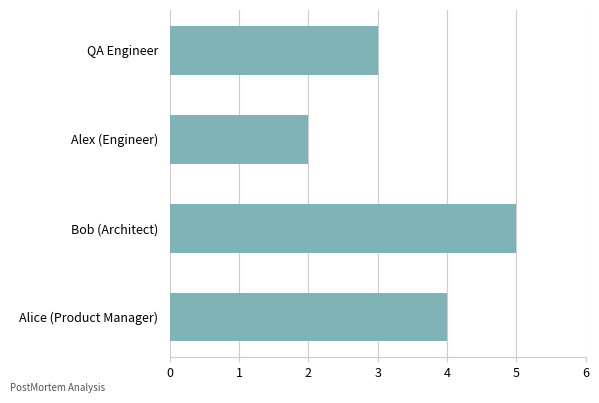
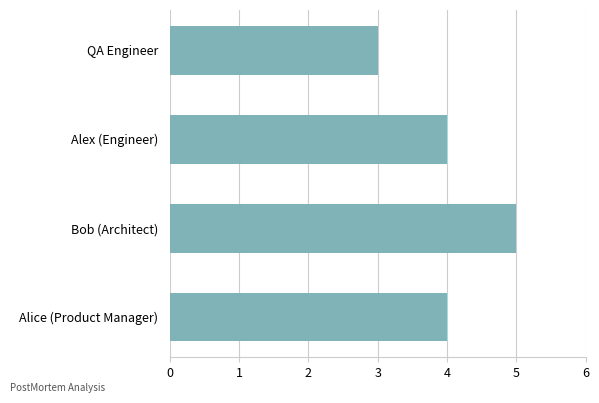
  {
    "QA Engineer": 3,
-   "Alex (Engineer)": 2,
+   "Alex (Engineer)": 4,
    "Bob (Architect)": 5,
    "Alice (Product Manager)": 4
  }
